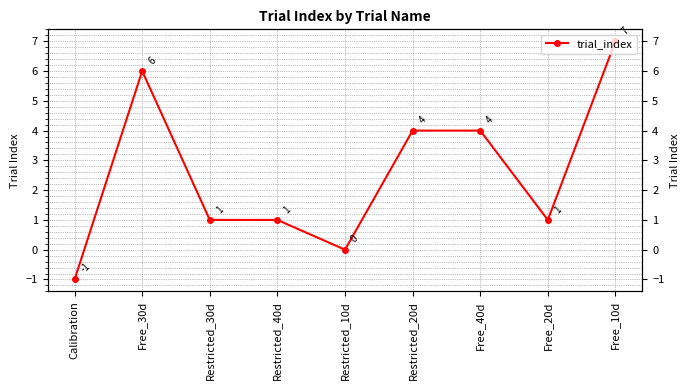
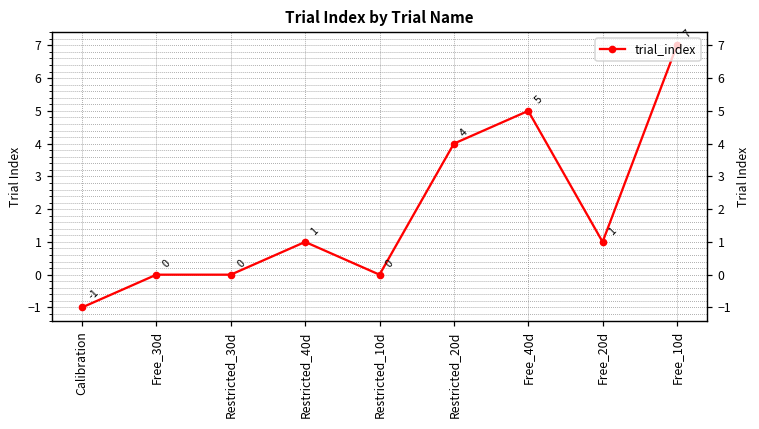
  {
    "Calibration": -1,
-   "Free_30d": 6,
-   "Restricted_30d": 1,
+   "Free_30d": 0,
+   "Restricted_30d": 0,
    "Restricted_40d": 1,
    "Restricted_10d": 0,
    "Restricted_20d": 4,
-   "Free_40d": 4,
+   "Free_40d": 5,
    "Free_20d": 1
  }
